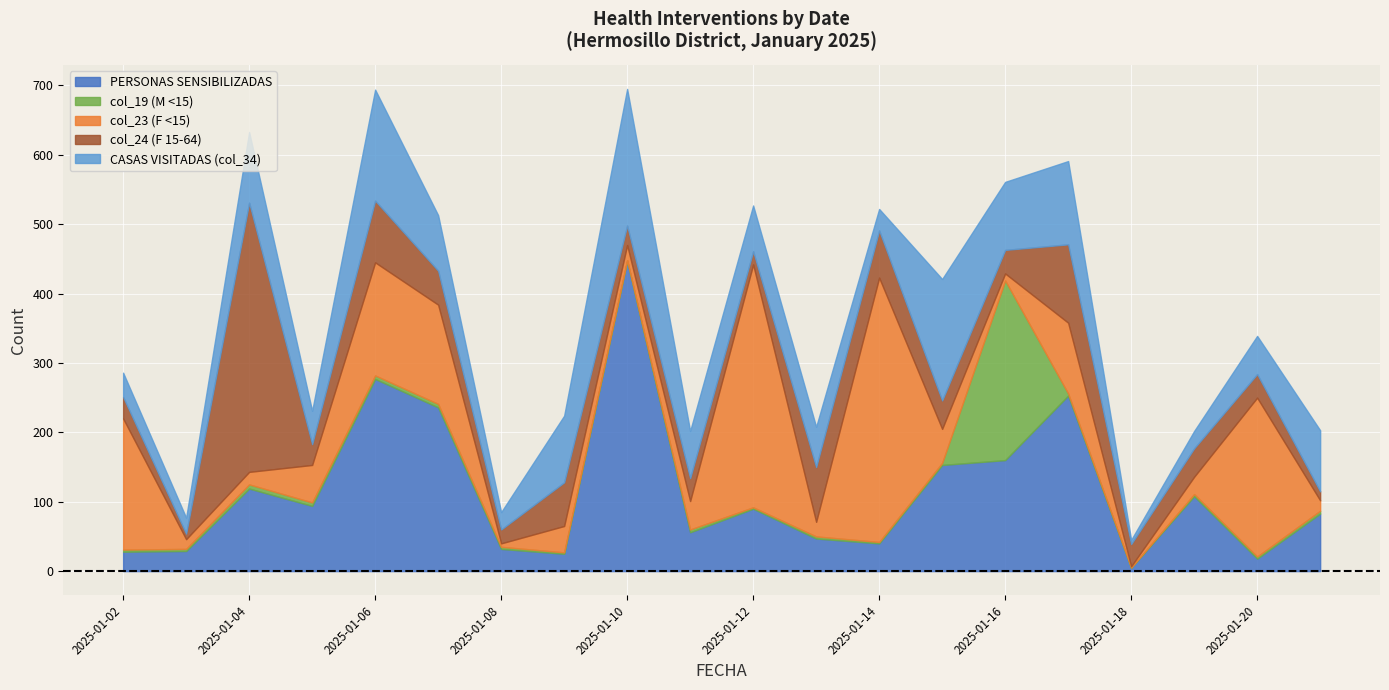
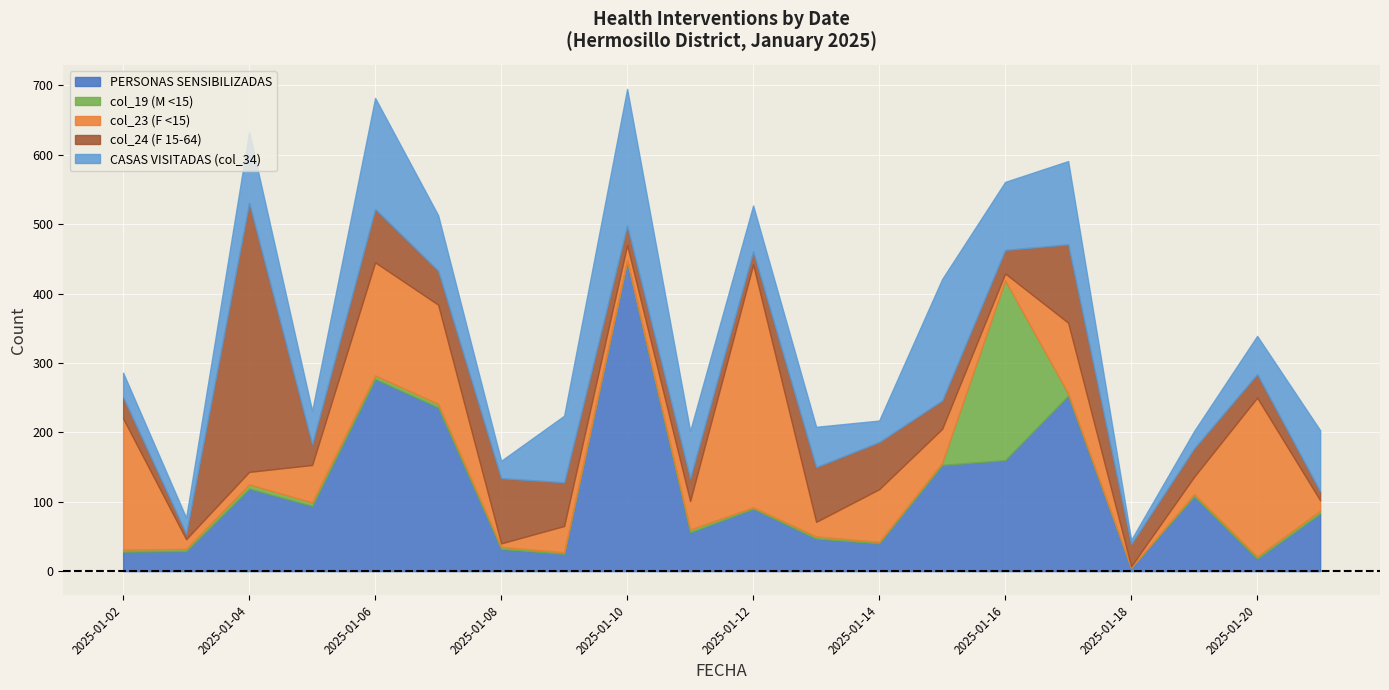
  {
    "col_19 (M <15)": {
      "2025-01-04": 10,
      "2025-01-06": 10,
      "2025-01-16": 260
    },
    "col_23 (F <15)": {
      "2025-01-02": 190,
      "2025-01-04": 20,
      "2025-01-06": 160,
      "2025-01-08": 10,
      "2025-01-10": 20,
      "2025-01-12": 350,
-     "2025-01-14": 380,
+     "2025-01-14": 80,
      "2025-01-16": 10,
      "2025-01-20": 230
    },
    "col_24 (F 15-64)": {
      "2025-01-02": 30,
      "2025-01-04": 390,
-     "2025-01-06": 90,
-     "2025-01-08": 20,
+     "2025-01-06": 80,
+     "2025-01-08": 90,
      "2025-01-10": 30,
      "2025-01-12": 20,
      "2025-01-14": 70,
      "2025-01-16": 30,
      "2025-01-18": 30,
      "2025-01-20": 30
    }
  }
